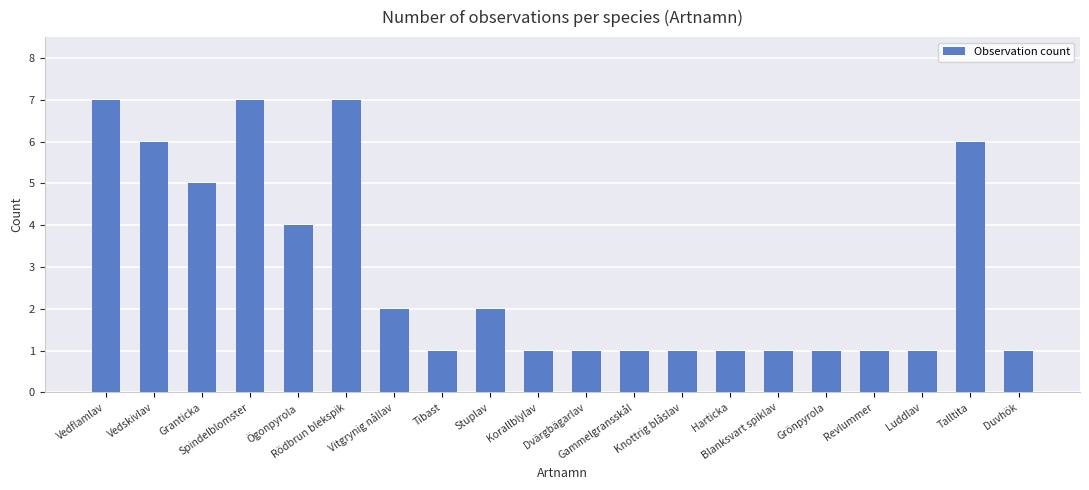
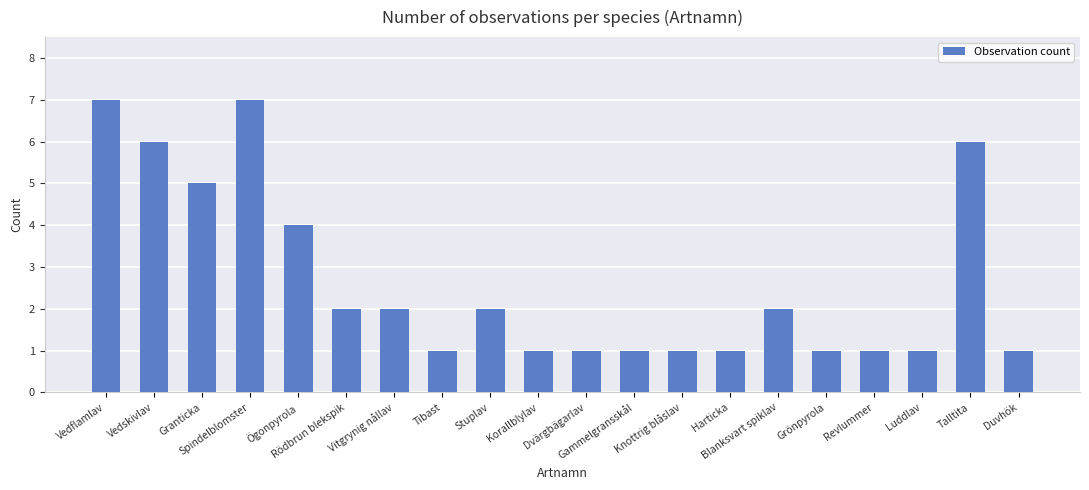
  {
    "Vedflamlav": 7,
    "Vedskivlav": 6,
    "Granticka": 5,
    "Spindelblomster": 7,
    "Ögonpyrola": 4,
-   "Rödbrun blekspik": 7,
+   "Rödbrun blekspik": 2,
    "Vitgrynig nållav": 2,
    "Tibast": 1,
    "Stuplav": 2,
    "Korallblylav": 1,
    "Dvärgbägarlav": 1,
    "Gammelgransskål": 1,
    "Knottrig blåslav": 1,
    "Harticka": 1,
-   "Blanksvart spiklav": 1,
+   "Blanksvart spiklav": 2,
    "Grönpyrola": 1,
    "Revlummer": 1,
    "Luddlav": 1,
    "Talltita": 6,
    "Duvhök": 1
  }
